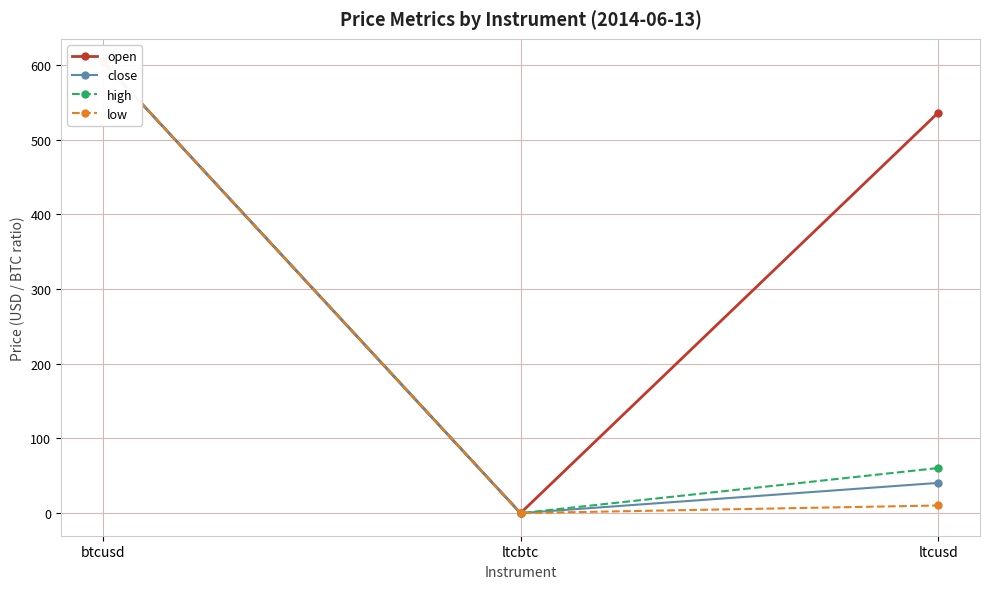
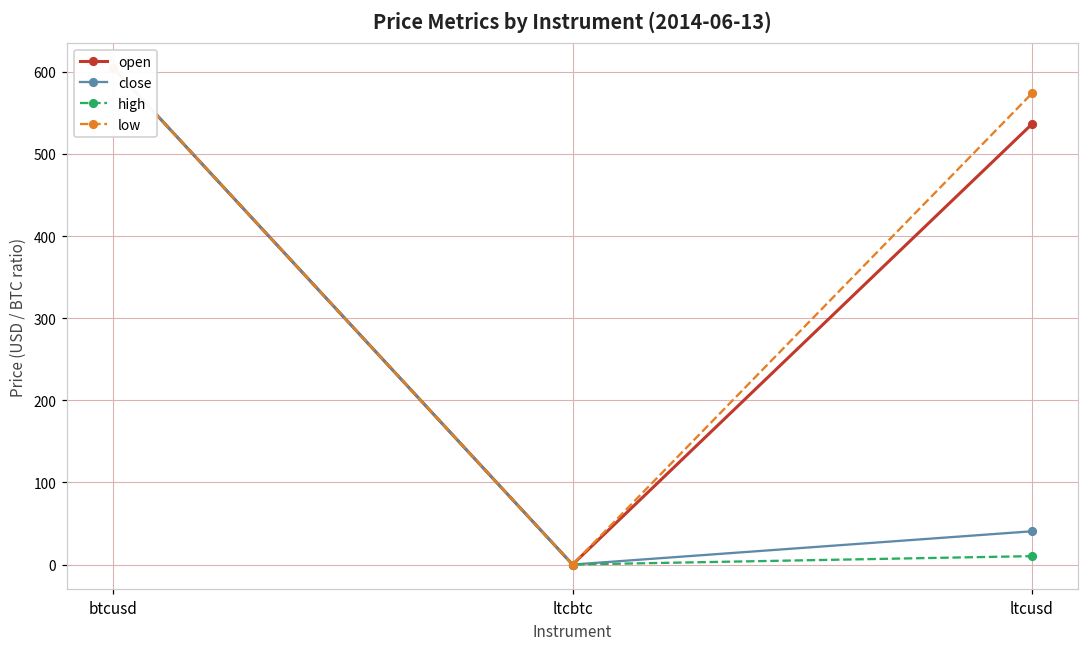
  {
    "open": {
      "ltcusd": 540
    },
    "close": {
      "ltcusd": 40
    },
    "high": {
-     "ltcusd": 60
+     "ltcusd": 10
    },
    "low": {
-     "ltcusd": 10
+     "ltcusd": 570
    }
  }
